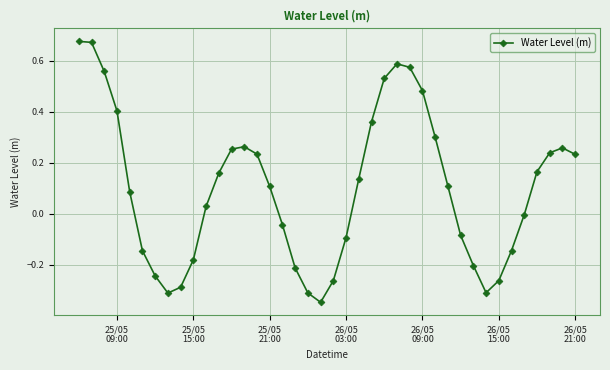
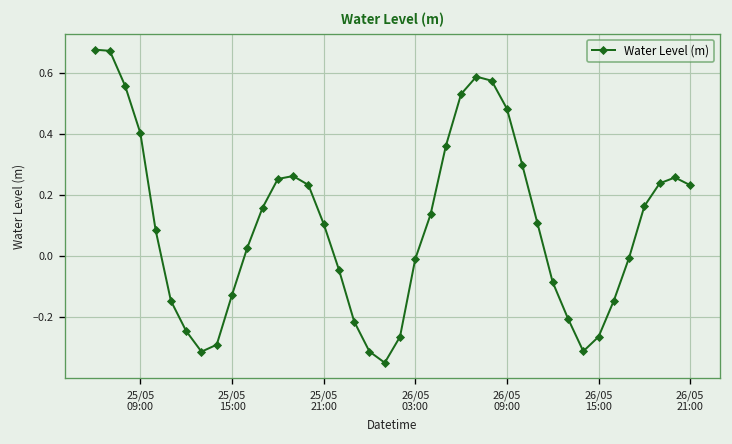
  {
    "25/05 09:00": 0.40,
-   "25/05 15:00": -0.18,
+   "25/05 15:00": -0.13,
    "25/05 21:00": 0.11,
-   "26/05 03:00": -0.09,
+   "26/05 03:00": -0.01,
    "26/05 09:00": 0.48,
    "26/05 15:00": -0.26,
    "26/05 21:00": 0.23
  }
